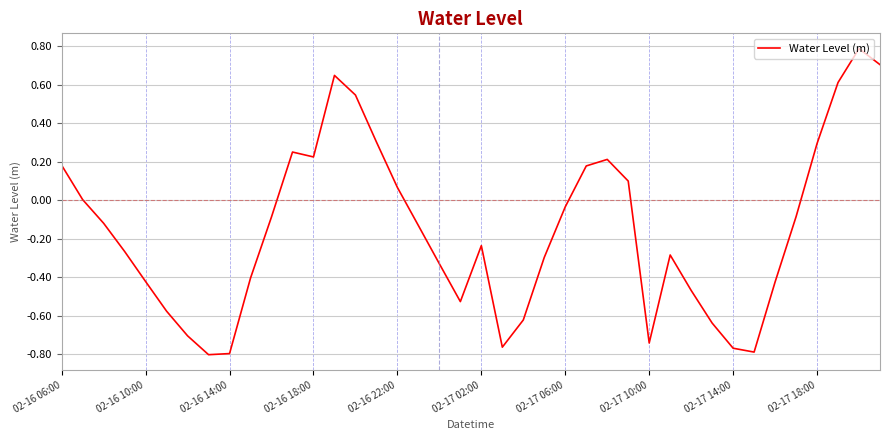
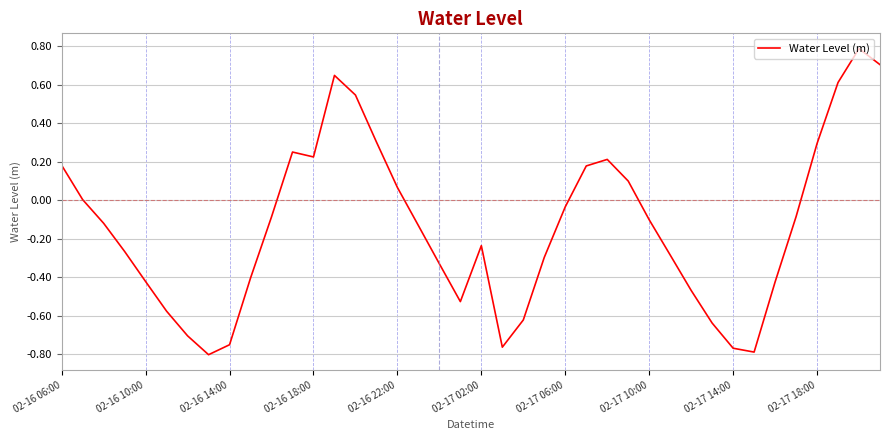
  {
    "02-16 06:00": 0.18,
    "02-16 10:00": -0.42,
-   "02-16 14:00": -0.80,
+   "02-16 14:00": -0.75,
    "02-16 18:00": 0.23,
    "02-16 22:00": 0.07,
    "02-17 02:00": -0.23,
    "02-17 06:00": -0.03,
-   "02-17 10:00": -0.74,
+   "02-17 10:00": -0.10,
    "02-17 14:00": -0.77,
    "02-17 18:00": 0.30
  }
